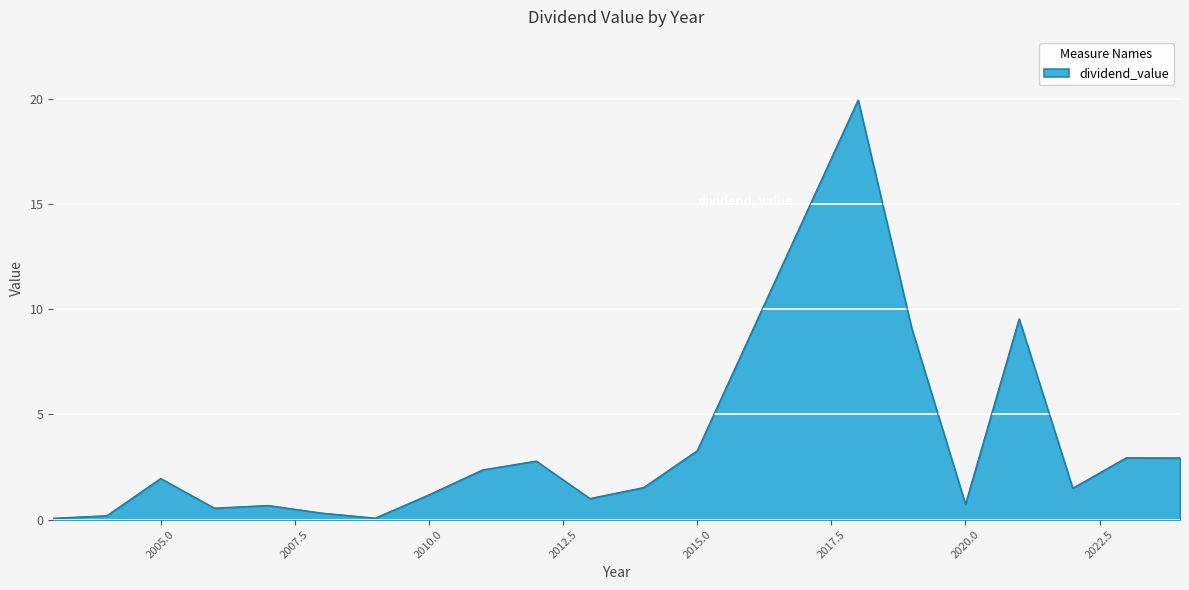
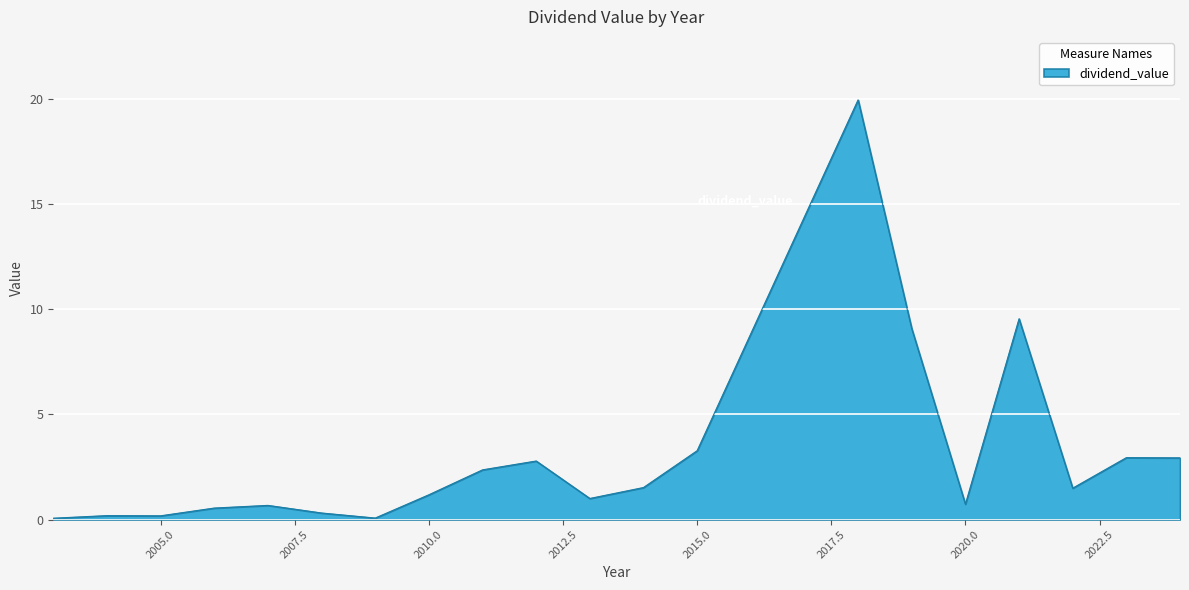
  {
-   "2005.0": 2.0,
+   "2005.0": 0.2,
    "2010.0": 1.2,
    "2015.0": 3.3,
    "2020.0": 0.7
  }
